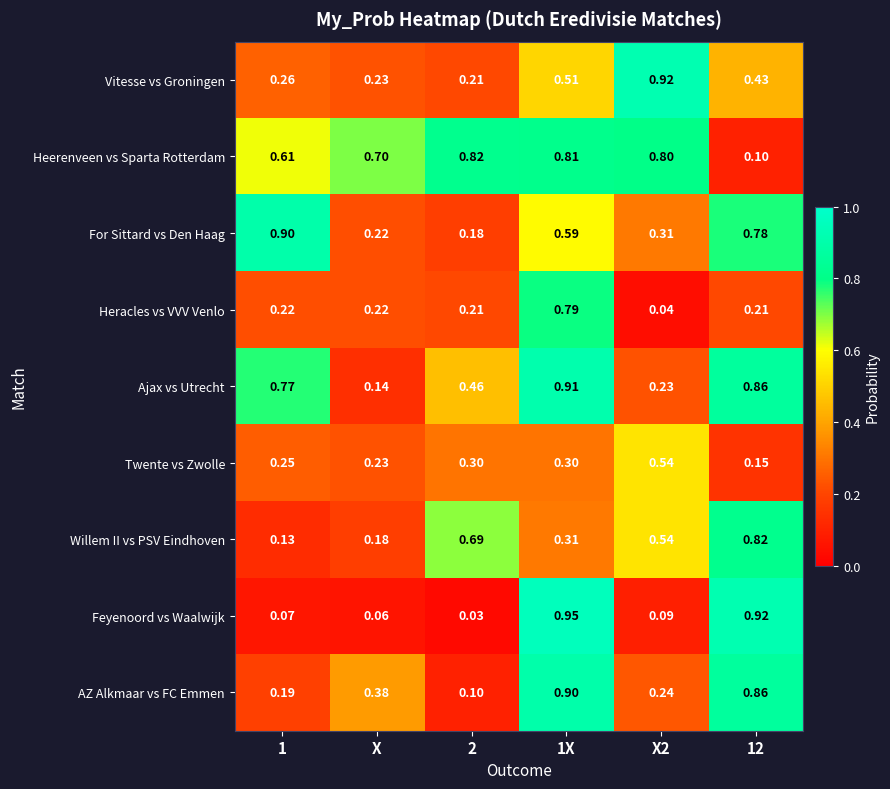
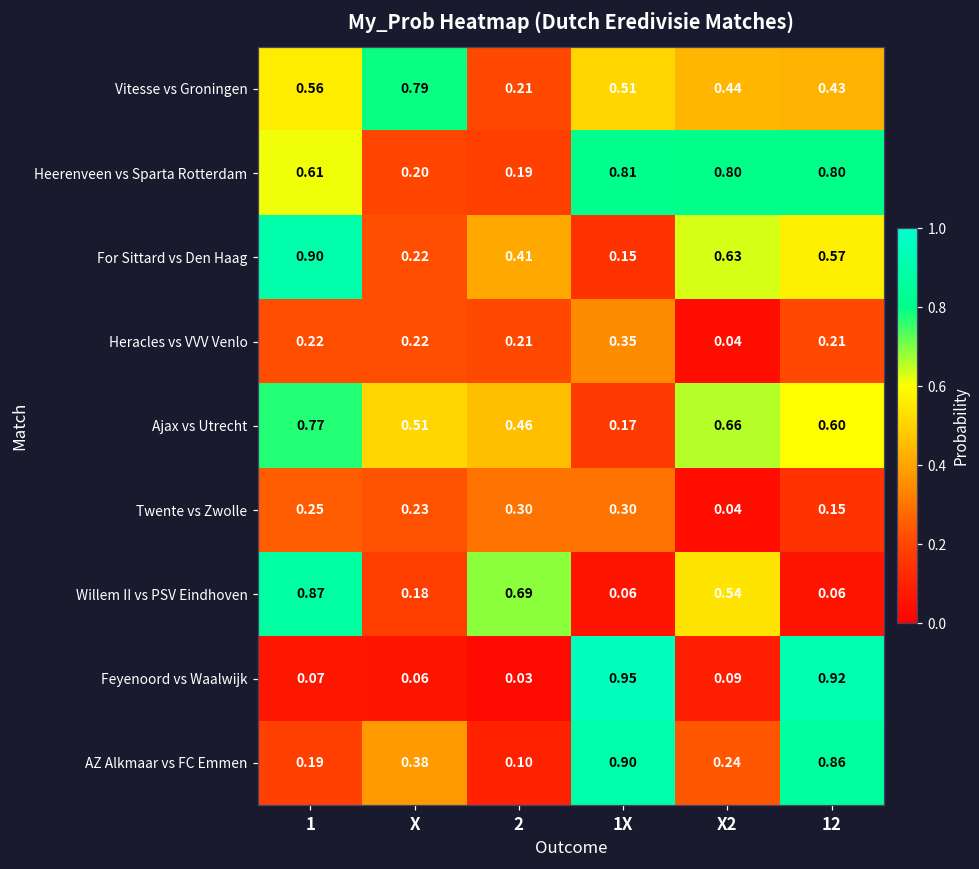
  {
    "Vitesse vs Groningen": {
-     "1": 0.26,
-     "X": 0.23,
+     "1": 0.56,
+     "X": 0.79,
      "2": 0.21,
      "1X": 0.51,
-     "X2": 0.92,
+     "X2": 0.44,
      "12": 0.43
    },
    "Heerenveen vs Sparta Rotterdam": {
      "1": 0.61,
-     "X": 0.70,
-     "2": 0.82,
+     "X": 0.20,
+     "2": 0.19,
      "1X": 0.81,
      "X2": 0.80,
-     "12": 0.10
+     "12": 0.80
    },
    "For Sittard vs Den Haag": {
      "1": 0.90,
      "X": 0.22,
-     "2": 0.18,
-     "1X": 0.59,
-     "X2": 0.31,
-     "12": 0.78
+     "2": 0.41,
+     "1X": 0.15,
+     "X2": 0.63,
+     "12": 0.57
    },
    "Heracles vs VVV Venlo": {
      "1": 0.22,
      "X": 0.22,
      "2": 0.21,
-     "1X": 0.79,
+     "1X": 0.35,
      "X2": 0.04,
      "12": 0.21
    },
    "Ajax vs Utrecht": {
      "1": 0.77,
-     "X": 0.14,
+     "X": 0.51,
      "2": 0.46,
-     "1X": 0.91,
-     "X2": 0.23,
-     "12": 0.86
+     "1X": 0.17,
+     "X2": 0.66,
+     "12": 0.60
    },
    "Twente vs Zwolle": {
      "1": 0.25,
      "X": 0.23,
      "2": 0.30,
      "1X": 0.30,
-     "X2": 0.54,
+     "X2": 0.04,
      "12": 0.15
    },
    "Willem II vs PSV Eindhoven": {
-     "1": 0.13,
+     "1": 0.87,
      "X": 0.18,
      "2": 0.69,
-     "1X": 0.31,
+     "1X": 0.06,
      "X2": 0.54,
-     "12": 0.82
+     "12": 0.06
    },
    "Feyenoord vs Waalwijk": {
      "1": 0.07,
      "X": 0.06,
      "2": 0.03,
      "1X": 0.95,
      "X2": 0.09,
      "12": 0.92
    },
    "AZ Alkmaar vs FC Emmen": {
      "1": 0.19,
      "X": 0.38,
      "2": 0.10,
      "1X": 0.90,
      "X2": 0.24,
      "12": 0.86
    }
  }
